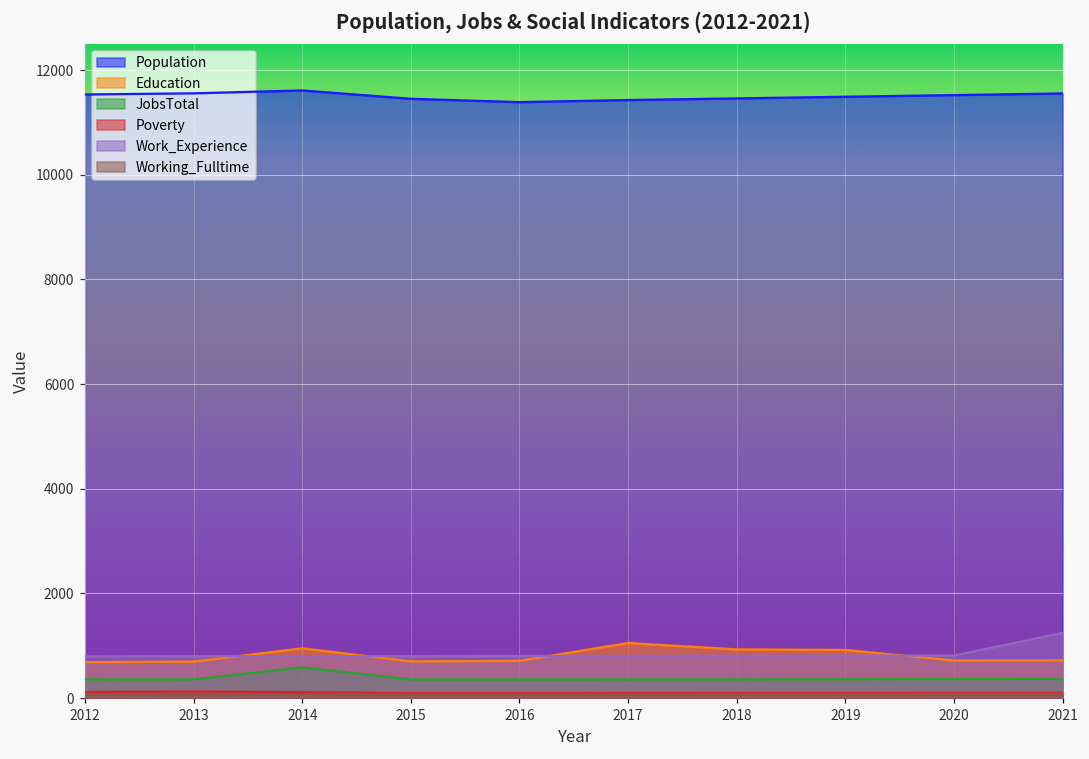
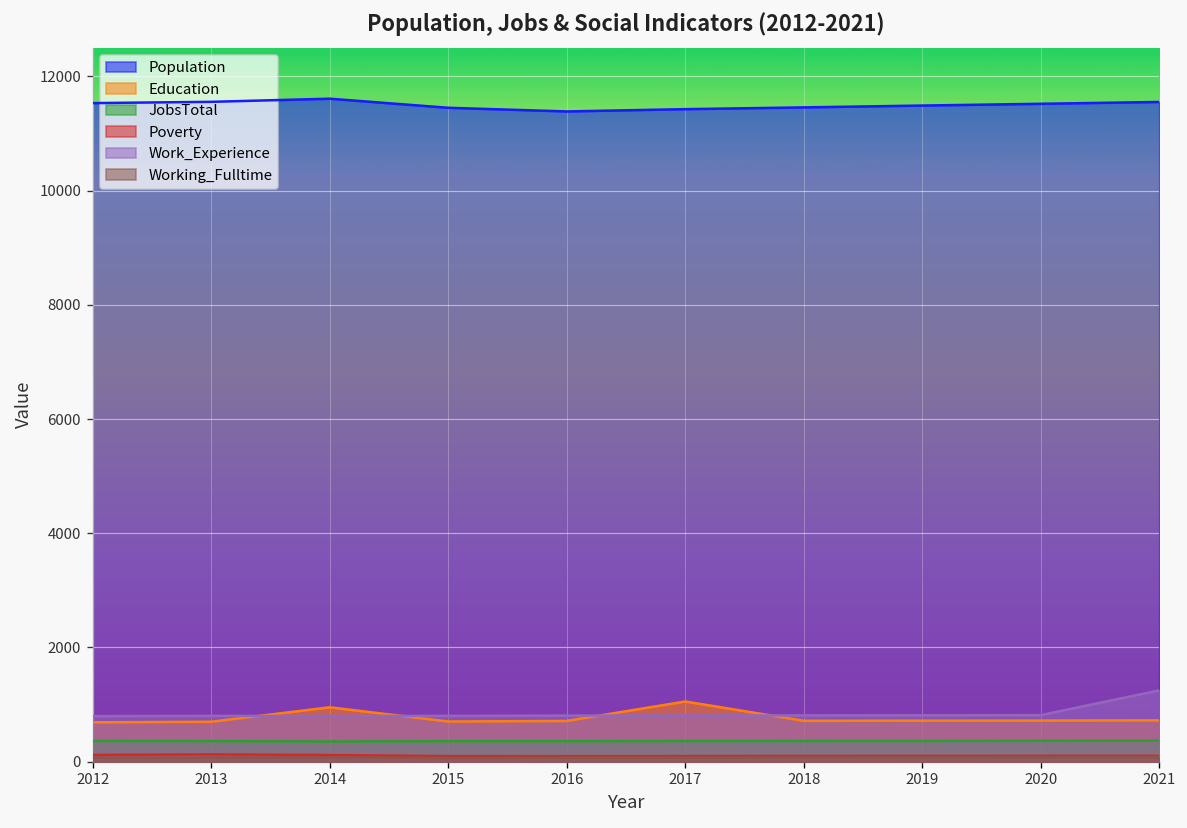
  {
    "Population": {
      "2012": 11500,
      "2014": 11600,
      "2015": 11500,
      "2016": 11400,
      "2017": 11400,
      "2018": 11500,
      "2019": 11500,
      "2020": 11500,
      "2021": 11600
    },
    "Education": {
      "2012": 700,
      "2013": 700,
      "2014": 1000,
      "2015": 700,
      "2016": 700,
      "2017": 1100,
-     "2018": 900,
-     "2019": 900,
+     "2018": 700,
+     "2019": 700,
      "2020": 700,
      "2021": 700
    },
    "JobsTotal": {
      "2012": 400,
      "2013": 400,
-     "2014": 600,
+     "2014": 400,
      "2015": 400,
      "2016": 400,
      "2017": 400,
      "2018": 400,
      "2019": 400,
      "2020": 400,
      "2021": 400
    },
    "Poverty": {
      "2013": 100
    },
    "Work_Experience": {
      "2012": 800,
      "2013": 800,
      "2014": 800,
      "2015": 800,
      "2016": 800,
      "2017": 800,
      "2018": 800,
      "2019": 800,
      "2020": 800,
      "2021": 1200
    },
    "Working_Fulltime": {
      "2013": 100
    }
  }
